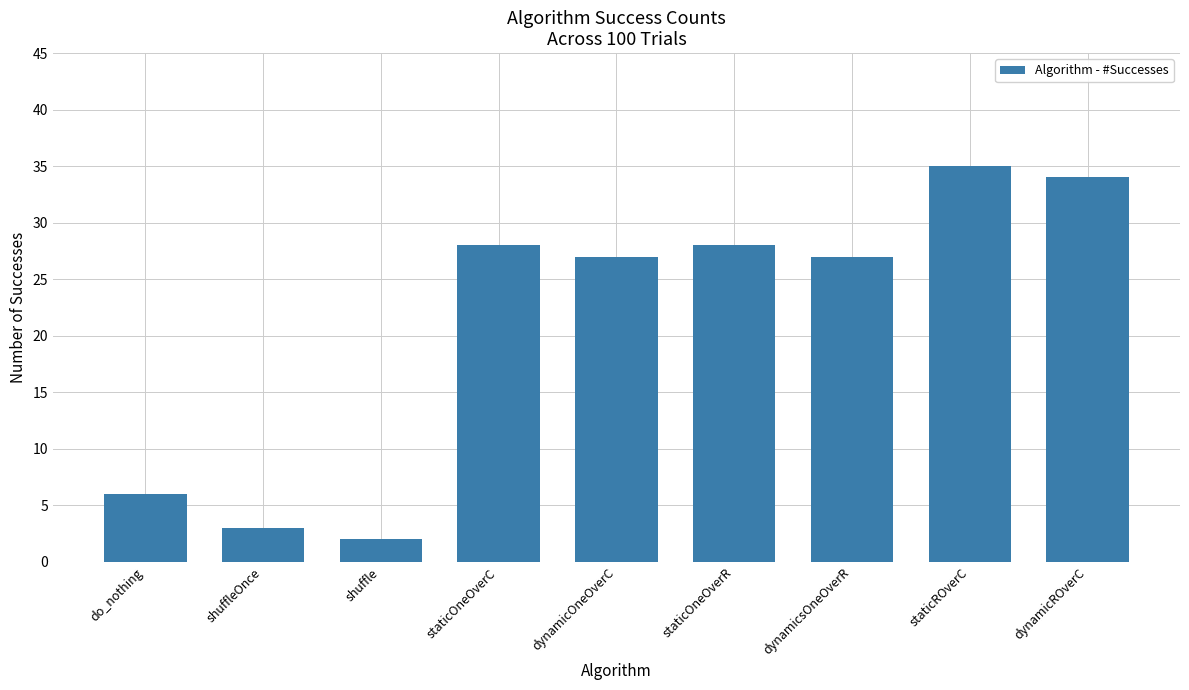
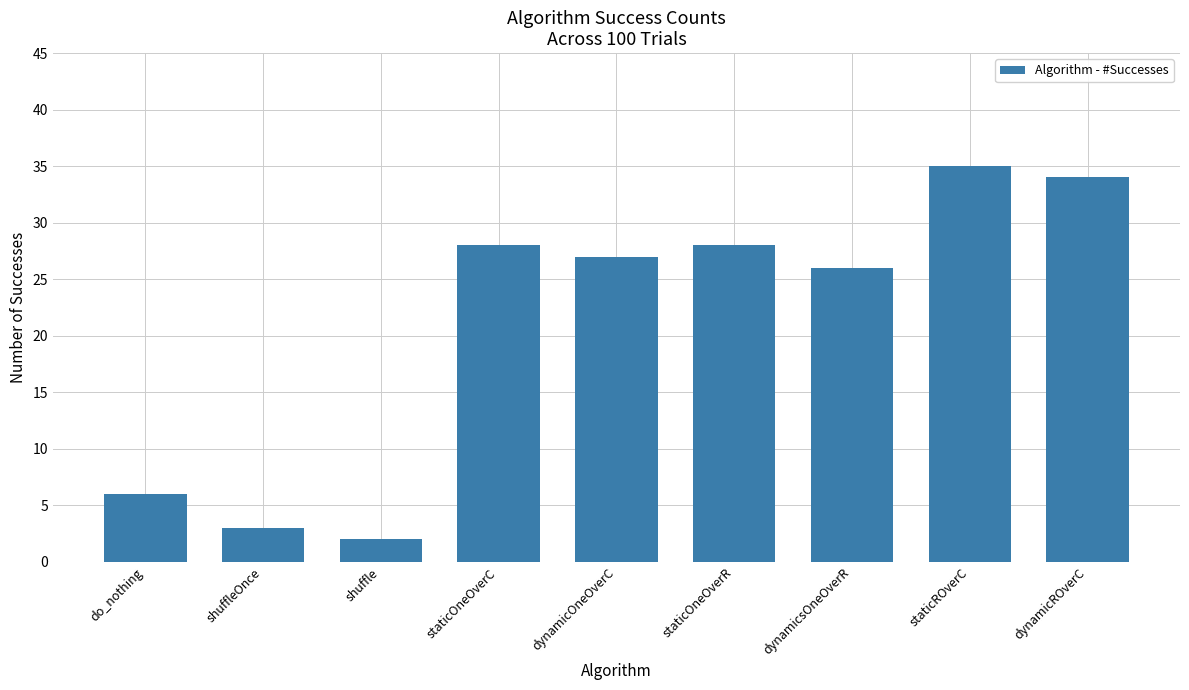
  {
    "do_nothing": 6,
    "shuffleOnce": 3,
    "shuffle": 2,
    "staticOneOverC": 28,
    "dynamicOneOverC": 27,
    "staticOneOverR": 28,
-   "dynamicsOneOverR": 27,
+   "dynamicsOneOverR": 26,
    "staticROverC": 35,
    "dynamicROverC": 34
  }
